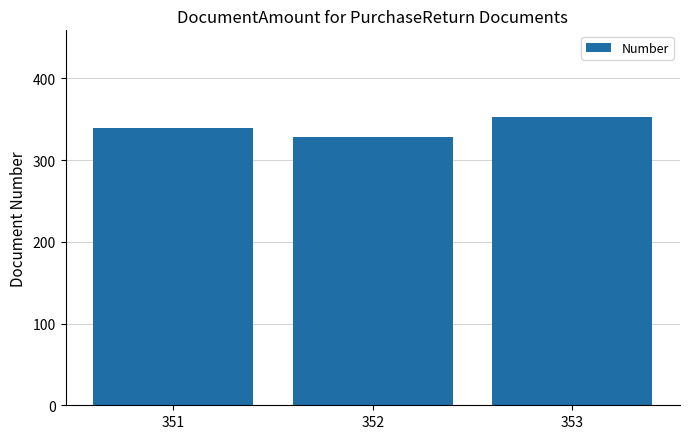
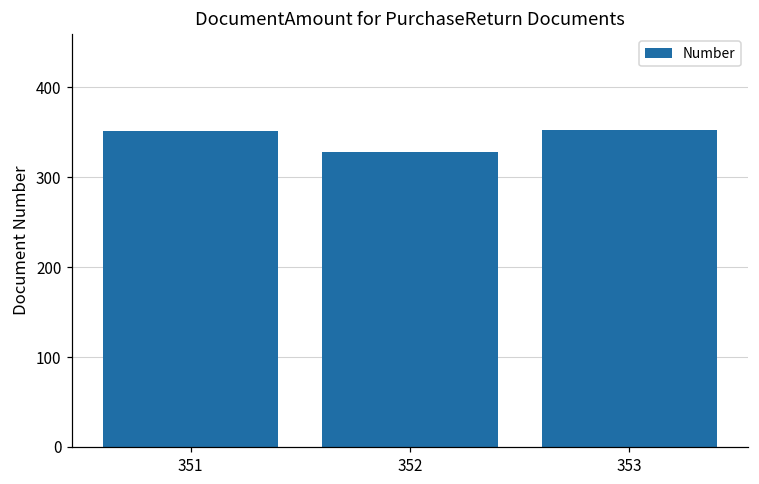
  {
-   "351": 340,
+   "351": 350,
    "352": 330,
    "353": 350
  }
